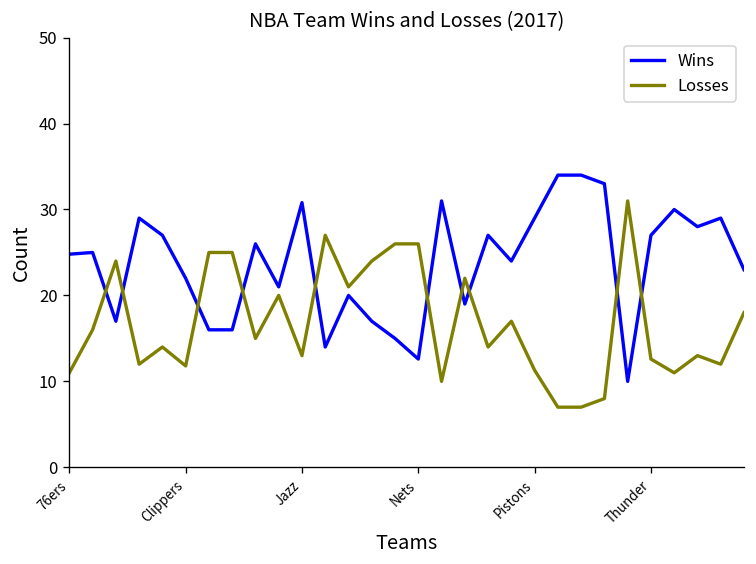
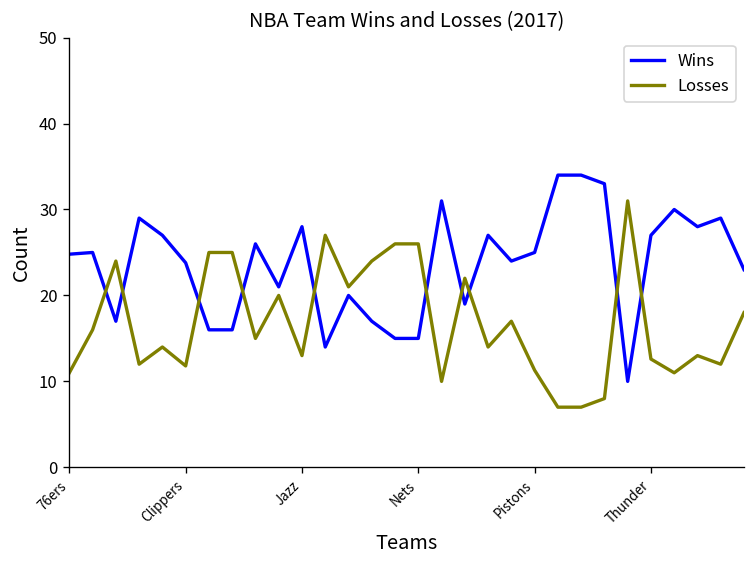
  {
    "Wins": {
      "76ers": 25,
-     "Clippers": 22,
-     "Jazz": 31,
-     "Nets": 13,
-     "Pistons": 29,
+     "Clippers": 24,
+     "Jazz": 28,
+     "Nets": 15,
+     "Pistons": 25,
      "Thunder": 27
    },
    "Losses": {
      "76ers": 11,
      "Clippers": 12,
      "Jazz": 13,
      "Nets": 26,
      "Pistons": 11,
      "Thunder": 13
    }
  }
